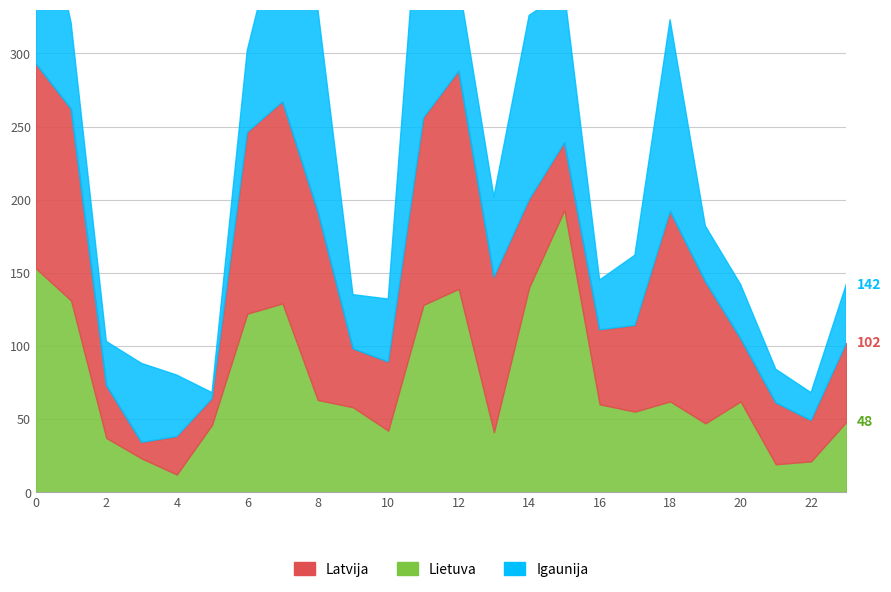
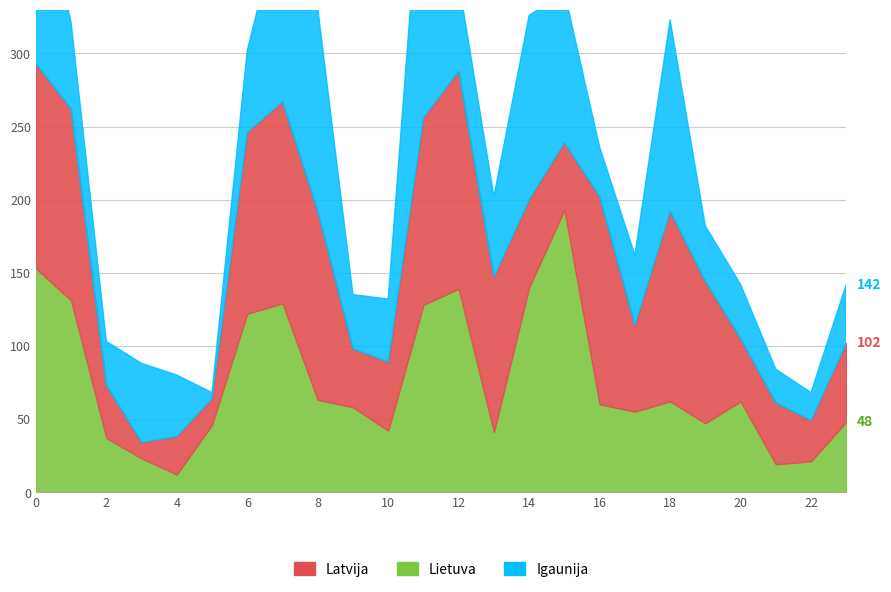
  {
    "Lietuva": {
      "0": 153,
      "2": 37,
      "4": 12,
      "6": 122,
      "8": 63,
      "10": 42,
      "12": 139,
      "14": 140,
      "16": 60,
      "18": 62,
      "20": 62,
      "22": 21
    },
    "Latvija": {
      "0": 140,
      "2": 36,
      "4": 26,
      "6": 124,
      "8": 129,
      "10": 47,
      "12": 149,
      "14": 60,
-     "16": 51,
+     "16": 142,
      "18": 130,
      "20": 43,
      "22": 28
    },
    "Igaunija": {
      "2": 30,
      "4": 42,
      "6": 56,
      "8": 139,
      "10": 43,
      "14": 126,
      "16": 34,
      "18": 131,
      "20": 37,
      "22": 19
    }
  }
